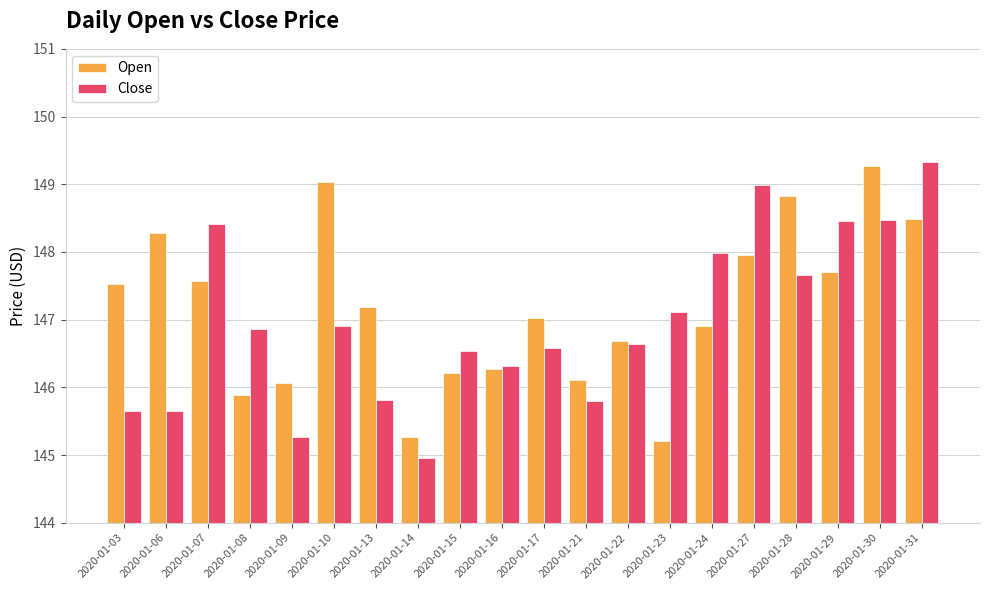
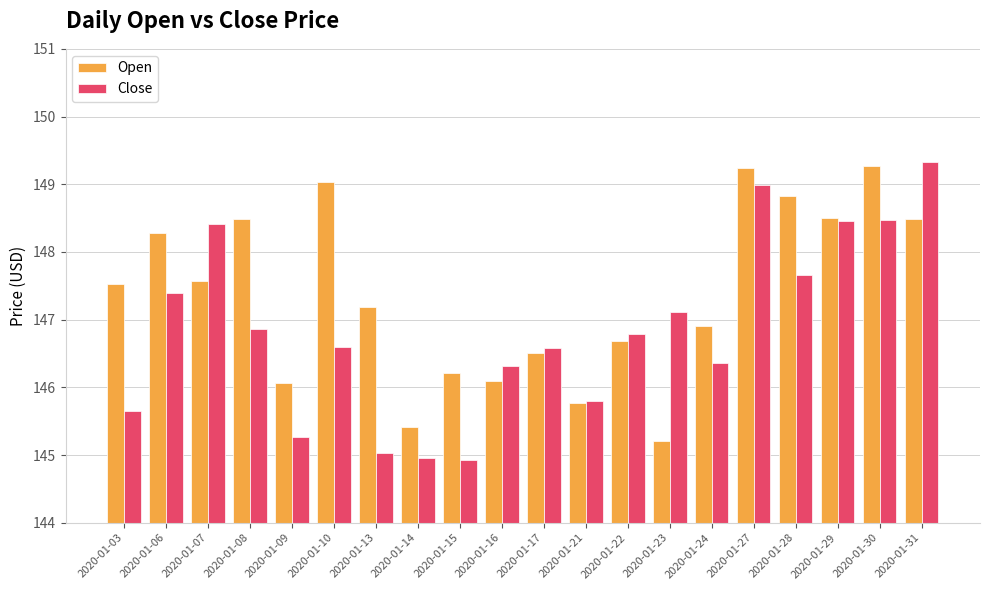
  {
    "Open": {
      "2020-01-03": 147.5,
      "2020-01-06": 148.3,
      "2020-01-07": 147.6,
-     "2020-01-08": 145.9,
+     "2020-01-08": 148.5,
      "2020-01-09": 146.1,
      "2020-01-10": 149.0,
      "2020-01-13": 147.2,
-     "2020-01-14": 145.3,
+     "2020-01-14": 145.4,
      "2020-01-15": 146.2,
-     "2020-01-16": 146.3,
-     "2020-01-17": 147.0,
-     "2020-01-21": 146.1,
+     "2020-01-16": 146.1,
+     "2020-01-17": 146.5,
+     "2020-01-21": 145.8,
      "2020-01-22": 146.7,
      "2020-01-23": 145.2,
      "2020-01-24": 146.9,
-     "2020-01-27": 148.0,
+     "2020-01-27": 149.2,
      "2020-01-28": 148.8,
-     "2020-01-29": 147.7,
+     "2020-01-29": 148.5,
      "2020-01-30": 149.3,
      "2020-01-31": 148.5
    },
    "Close": {
      "2020-01-03": 145.7,
-     "2020-01-06": 145.7,
+     "2020-01-06": 147.4,
      "2020-01-07": 148.4,
      "2020-01-08": 146.9,
      "2020-01-09": 145.3,
-     "2020-01-10": 146.9,
-     "2020-01-13": 145.8,
+     "2020-01-10": 146.6,
+     "2020-01-13": 145.0,
      "2020-01-14": 145.0,
-     "2020-01-15": 146.5,
+     "2020-01-15": 144.9,
      "2020-01-16": 146.3,
      "2020-01-17": 146.6,
      "2020-01-21": 145.8,
-     "2020-01-22": 146.6,
+     "2020-01-22": 146.8,
      "2020-01-23": 147.1,
-     "2020-01-24": 148.0,
+     "2020-01-24": 146.4,
      "2020-01-27": 149.0,
      "2020-01-28": 147.7,
      "2020-01-29": 148.5,
      "2020-01-30": 148.5,
      "2020-01-31": 149.3
    }
  }
